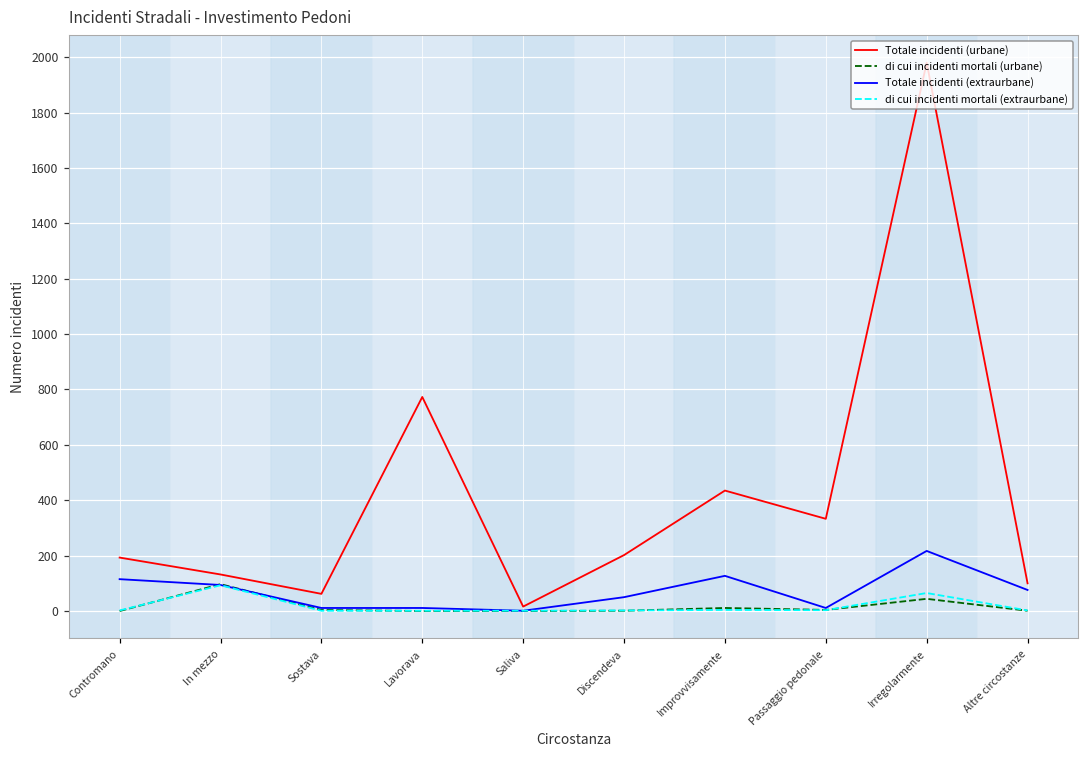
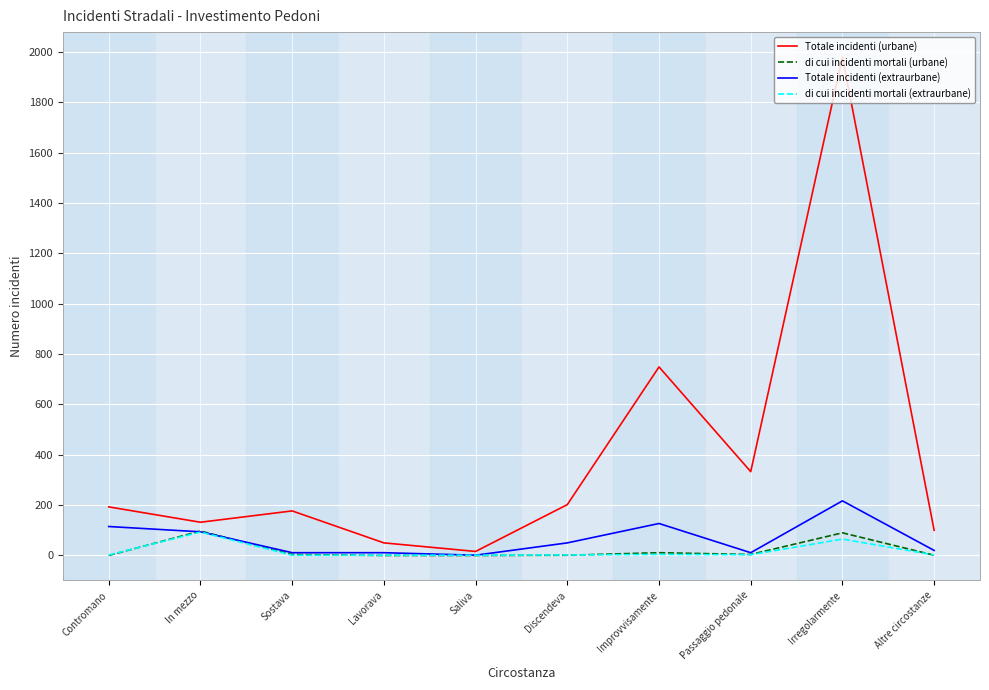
  {
    "Totale incidenti (urbane)": {
      "Contromano": 190,
      "In mezzo": 130,
-     "Sostava": 60,
-     "Lavorava": 770,
+     "Sostava": 180,
+     "Lavorava": 50,
      "Saliva": 20,
      "Discendeva": 200,
-     "Improvvisamente": 440,
+     "Improvvisamente": 750,
      "Passaggio pedonale": 330,
      "Altre circostanze": 100
    },
    "di cui incidenti mortali (urbane)": {
-     "Irregolarmente": 40
+     "Irregolarmente": 90
    },
    "Totale incidenti (extraurbane)": {
      "Contromano": 120,
      "Discendeva": 50,
      "Improvvisamente": 130,
      "Irregolarmente": 220,
-     "Altre circostanze": 80
+     "Altre circostanze": 20
    },
    "di cui incidenti mortali (extraurbane)": {
      "Irregolarmente": 70
    }
  }
